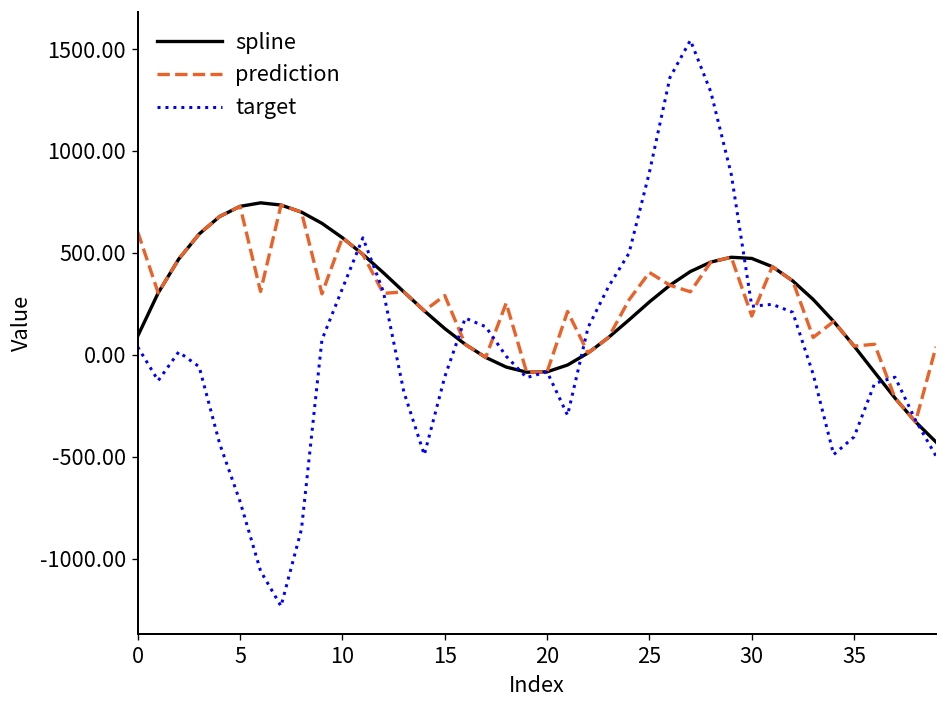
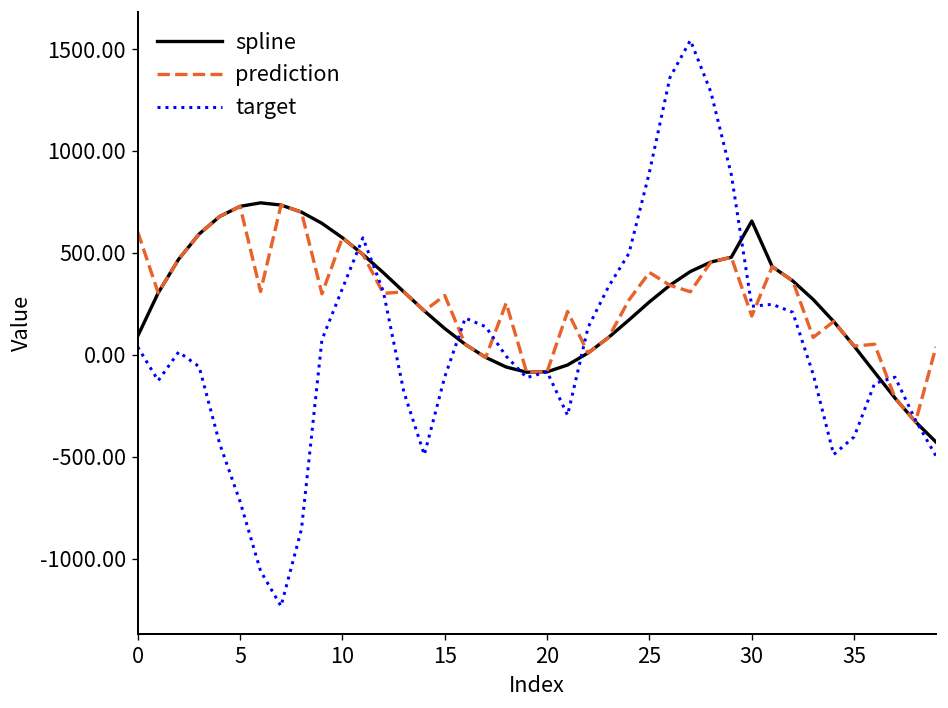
  {
    "spline": {
      "0": 90,
      "15": 130,
      "25": 260,
-     "30": 470
+     "30": 660
    },
    "prediction": {
      "0": 600,
      "15": 290,
      "25": 400,
      "30": 190
    },
    "target": {
      "0": 40,
      "5": -720,
      "10": 320,
      "15": -110,
      "25": 900,
      "30": 240,
      "35": -400
    }
  }
